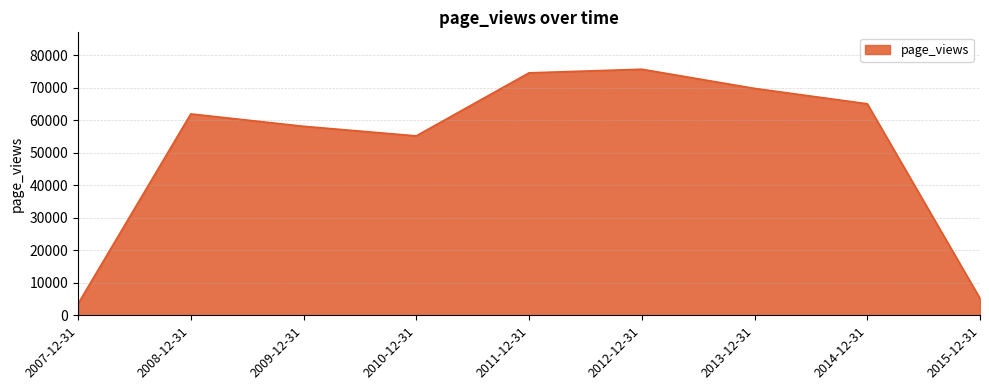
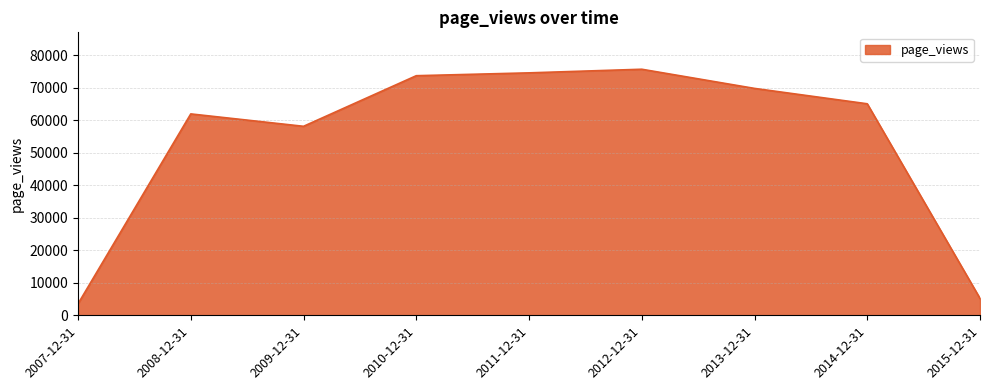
  {
    "2007-12-31": 4000,
    "2008-12-31": 62000,
    "2009-12-31": 58000,
-   "2010-12-31": 55000,
+   "2010-12-31": 74000,
    "2011-12-31": 75000,
    "2012-12-31": 76000,
    "2013-12-31": 70000,
    "2014-12-31": 65000,
    "2015-12-31": 5000
  }
